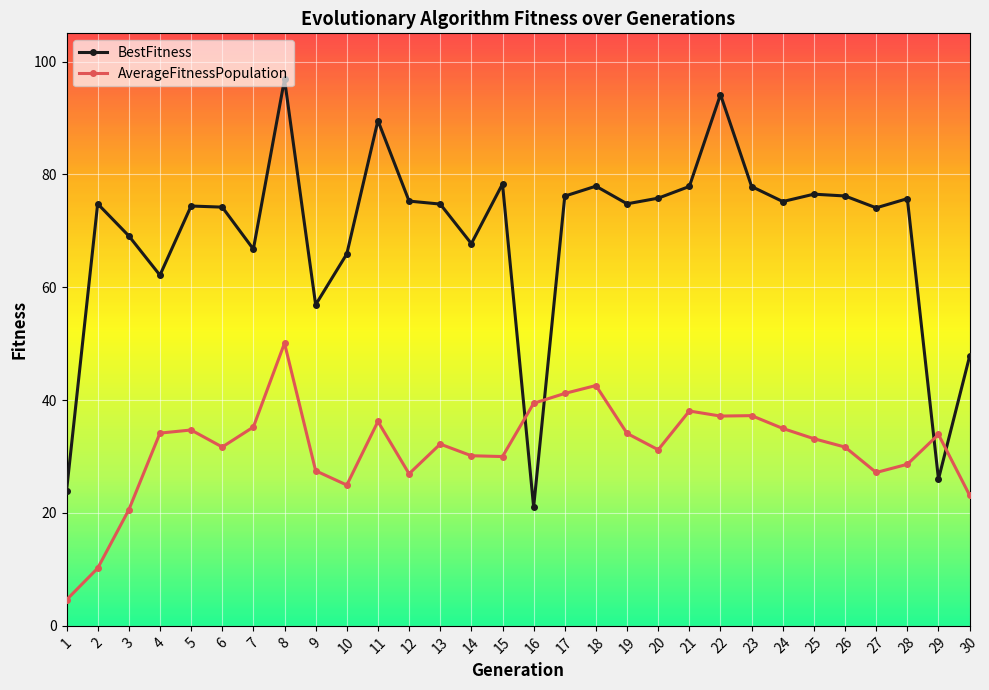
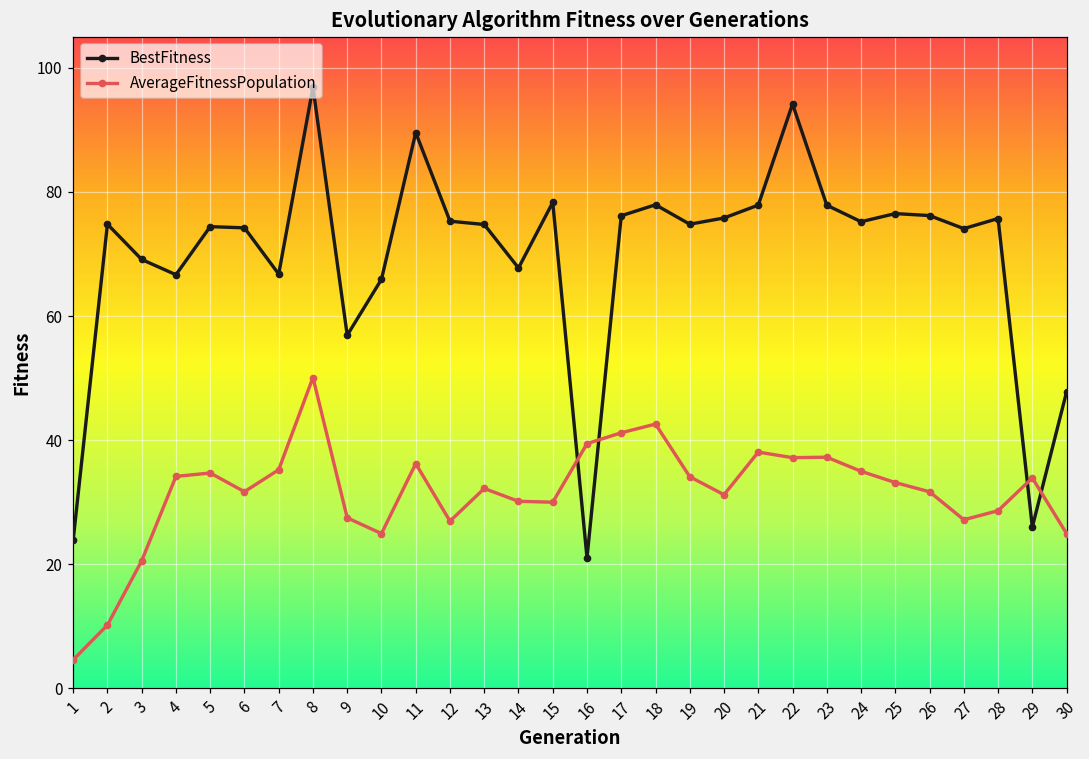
  {
    "BestFitness": {
      "1": 24,
      "2": 75,
      "3": 69,
-     "4": 62,
+     "4": 67,
      "5": 74,
      "6": 74,
      "7": 67,
      "9": 57,
      "10": 66,
      "11": 90,
      "12": 75,
      "13": 75,
      "14": 68,
      "15": 78,
      "16": 21,
      "17": 76,
      "18": 78,
      "19": 75,
      "20": 76,
      "21": 78,
      "22": 94,
      "23": 78,
      "24": 75,
      "25": 76,
      "26": 76,
      "27": 74,
      "28": 76,
      "29": 26,
      "30": 48
    },
    "AverageFitnessPopulation": {
      "1": 5,
      "2": 10,
      "3": 21,
      "4": 34,
      "5": 35,
      "6": 32,
      "7": 35,
      "8": 50,
      "9": 27,
      "10": 25,
      "11": 36,
      "12": 27,
      "13": 32,
      "14": 30,
      "15": 30,
      "16": 39,
      "17": 41,
      "18": 43,
      "19": 34,
      "20": 31,
      "21": 38,
      "22": 37,
      "23": 37,
      "24": 35,
      "25": 33,
      "26": 32,
      "27": 27,
      "28": 29,
      "29": 34,
-     "30": 23
+     "30": 25
    }
  }
